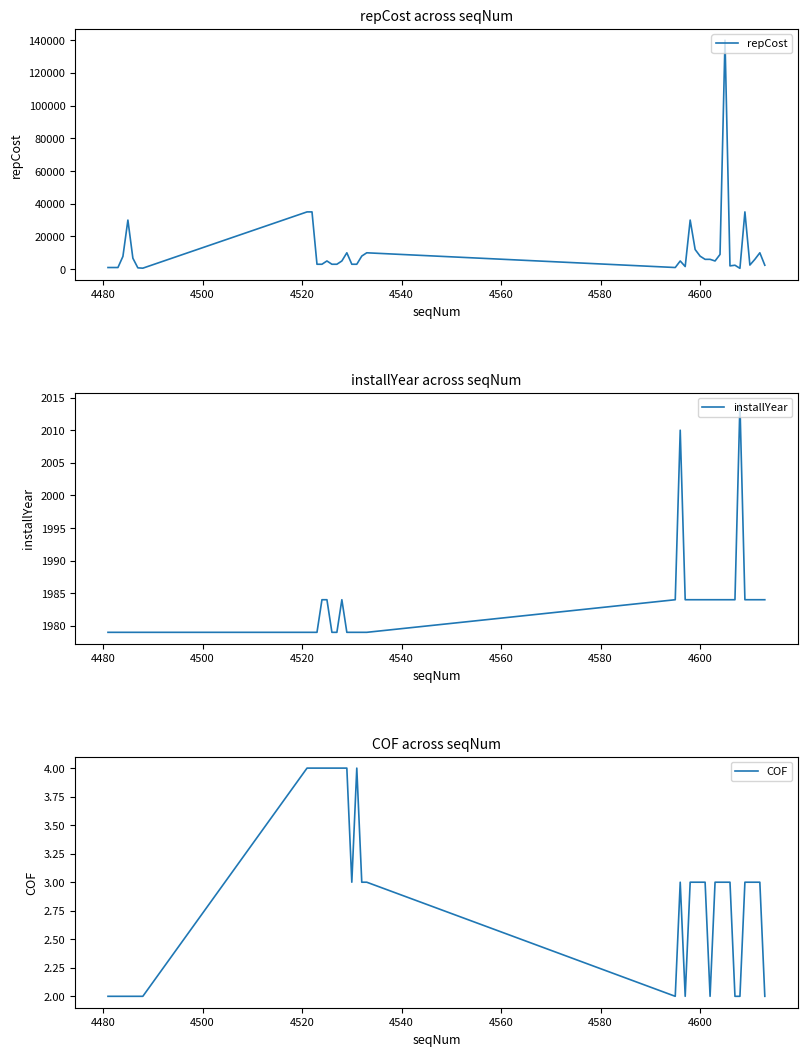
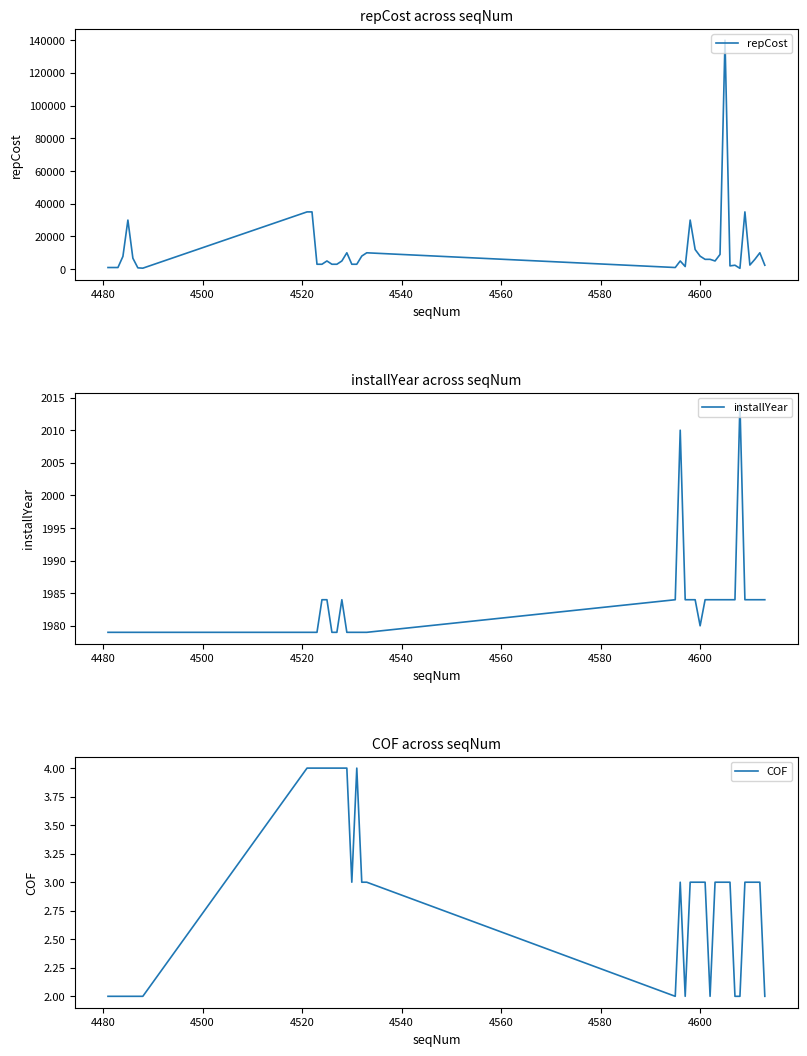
  {
    "repCost across seqNum": {
      "4600": 8000
    },
    "installYear across seqNum": {
-     "4600": 1984
+     "4600": 1980
    },
    "COF across seqNum": {
      "4600": 3.00
    }
  }
